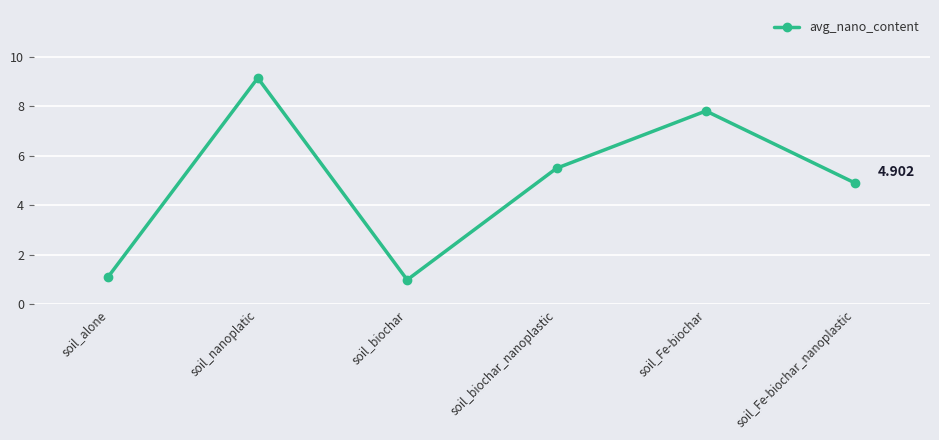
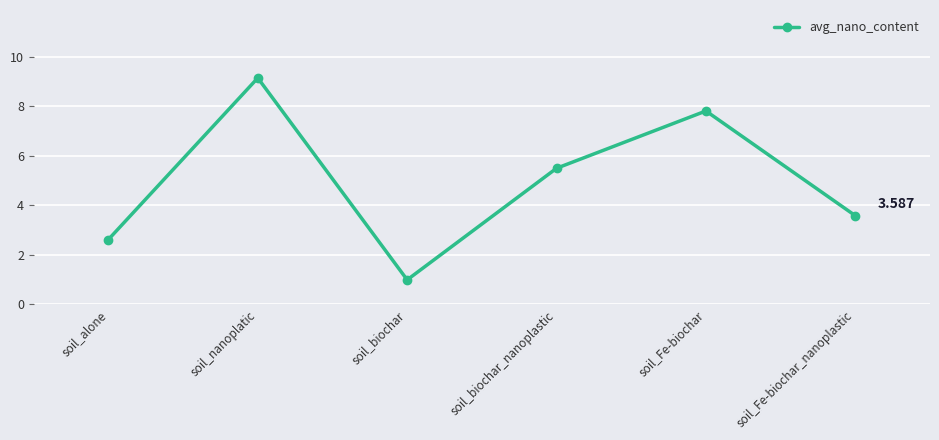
  {
-   "soil_alone": 1.1,
-   "soil_Fe-biochar_nanoplastic": 4.902
+   "soil_alone": 2.6,
+   "soil_Fe-biochar_nanoplastic": 3.587
  }
